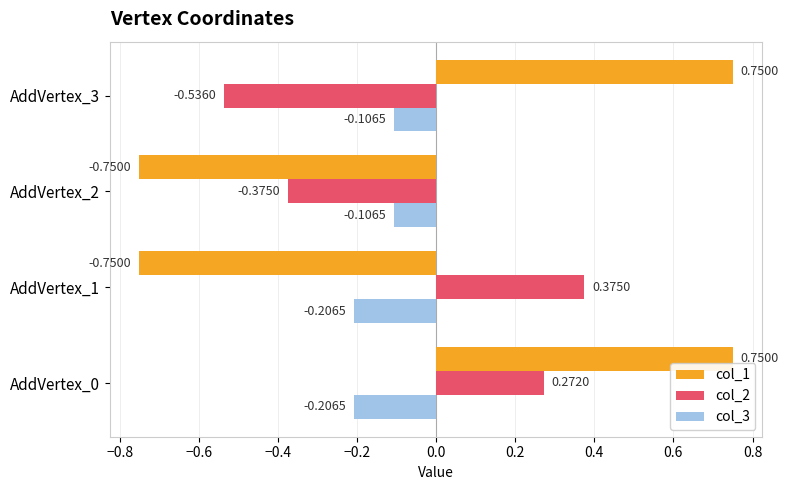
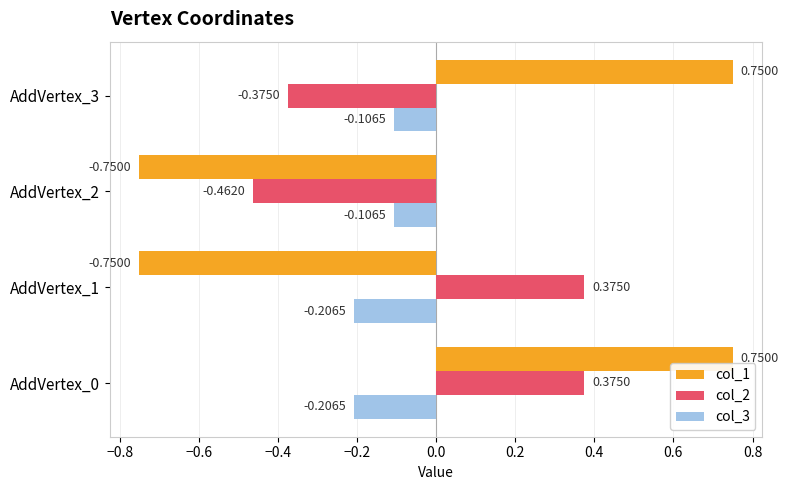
  {
    "col_1": {
      "AddVertex_3": 0.7500,
      "AddVertex_2": -0.7500,
      "AddVertex_1": -0.7500
    },
    "col_2": {
-     "AddVertex_3": -0.5360,
-     "AddVertex_2": -0.3750,
+     "AddVertex_3": -0.3750,
+     "AddVertex_2": -0.4620,
      "AddVertex_1": 0.3750,
-     "AddVertex_0": 0.2720
+     "AddVertex_0": 0.3750
    },
    "col_3": {
      "AddVertex_3": -0.1065,
      "AddVertex_2": -0.1065,
      "AddVertex_1": -0.2065,
      "AddVertex_0": -0.2065
    }
  }
